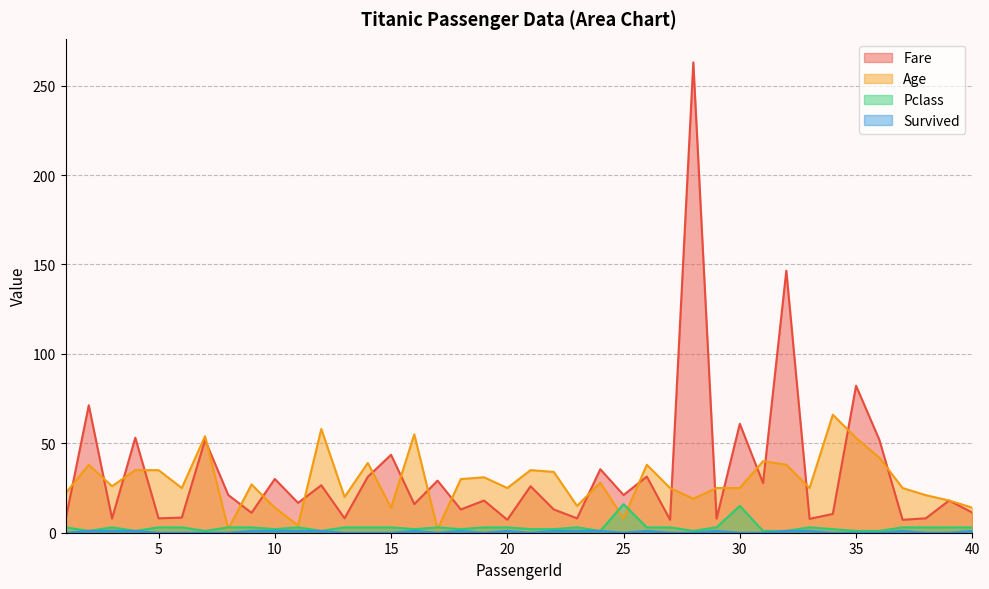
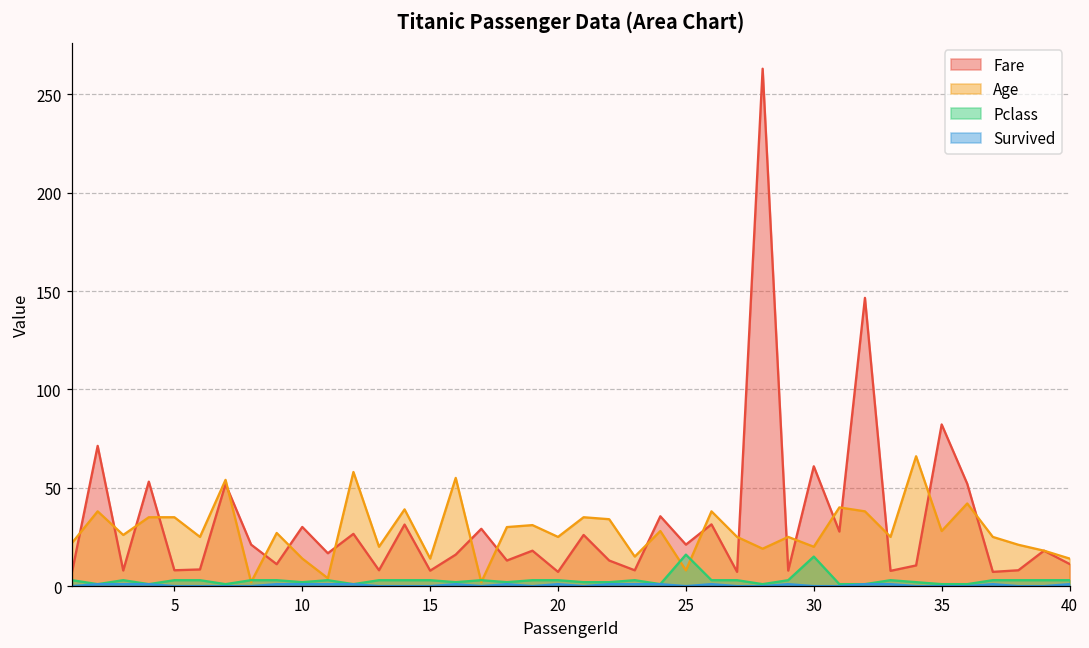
  {
    "Fare": {
      "5": 8,
      "10": 30,
-     "15": 44,
+     "15": 8,
      "20": 7,
      "25": 21,
      "30": 61,
      "35": 82,
      "40": 11
    },
    "Age": {
      "5": 35,
      "10": 14,
      "15": 14,
      "20": 25,
      "25": 8,
-     "30": 25,
-     "35": 53,
+     "30": 20,
+     "35": 28,
      "40": 14
    },
    "Pclass": {
      "5": 3,
      "15": 3,
      "20": 3,
      "25": 16,
      "30": 15,
      "40": 3
    },
    "Survived": {
      "5": 0,
      "15": 0,
      "20": 1,
      "25": 0,
      "30": 0,
      "40": 1
    }
  }
